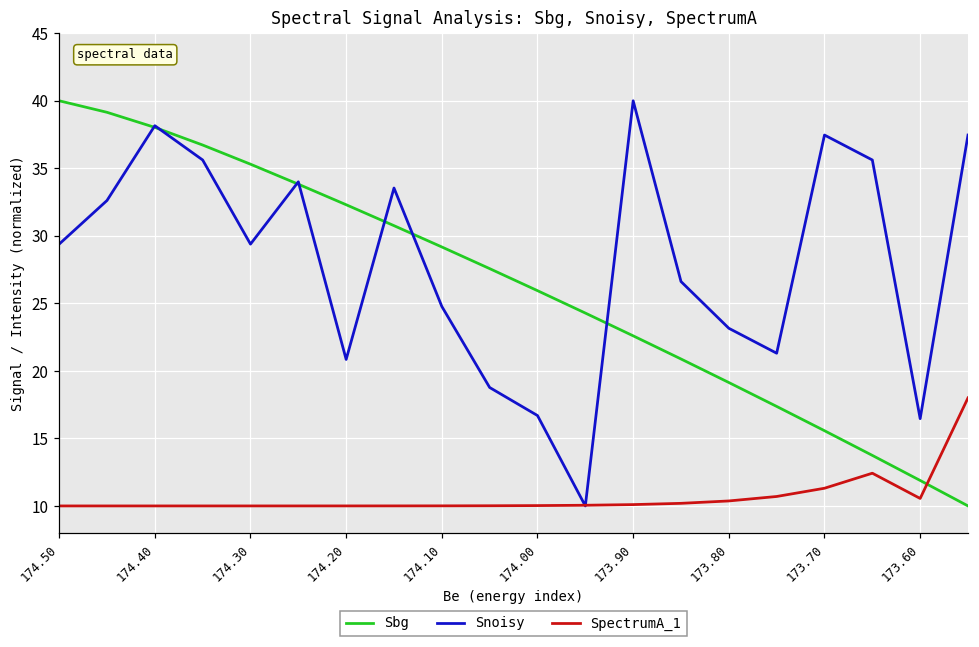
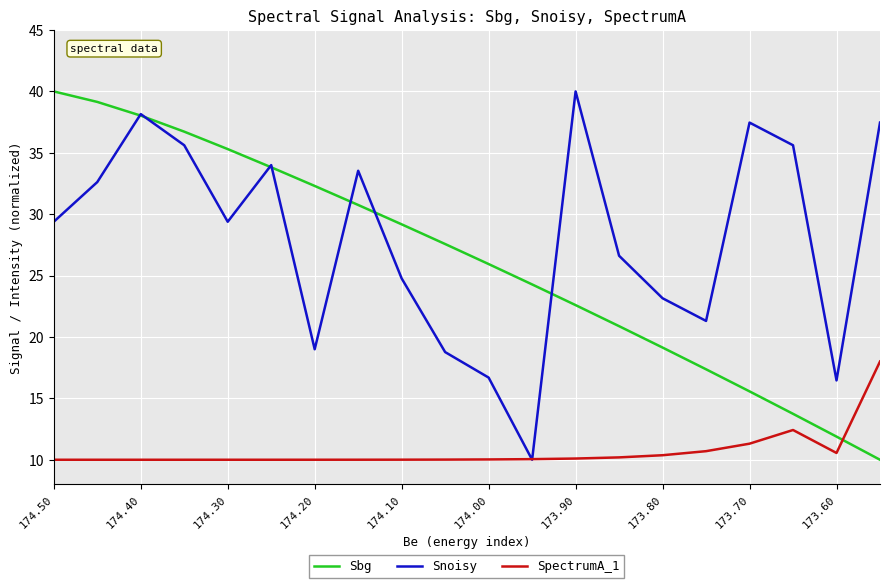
  {
    "Sbg": {
      "174.50": 40.0,
      "174.30": 35.3,
      "174.20": 32.3,
      "174.10": 29.2,
      "174.00": 25.9,
      "173.90": 22.6,
      "173.80": 19.1,
      "173.70": 15.6,
      "173.60": 11.9
    },
    "Snoisy": {
      "174.50": 29.4,
      "174.30": 29.4,
-     "174.20": 20.8,
+     "174.20": 19.0,
      "174.10": 24.8,
      "174.00": 16.7,
      "173.90": 40.0,
      "173.80": 23.2,
      "173.70": 37.5,
      "173.60": 16.5
    },
    "SpectrumA_1": {
      "174.50": 10.0,
      "174.40": 10.0,
      "174.30": 10.0,
      "174.20": 10.0,
      "174.10": 10.0,
      "174.00": 10.0,
      "173.90": 10.1,
      "173.80": 10.4,
      "173.70": 11.3,
      "173.60": 10.6
    }
  }
